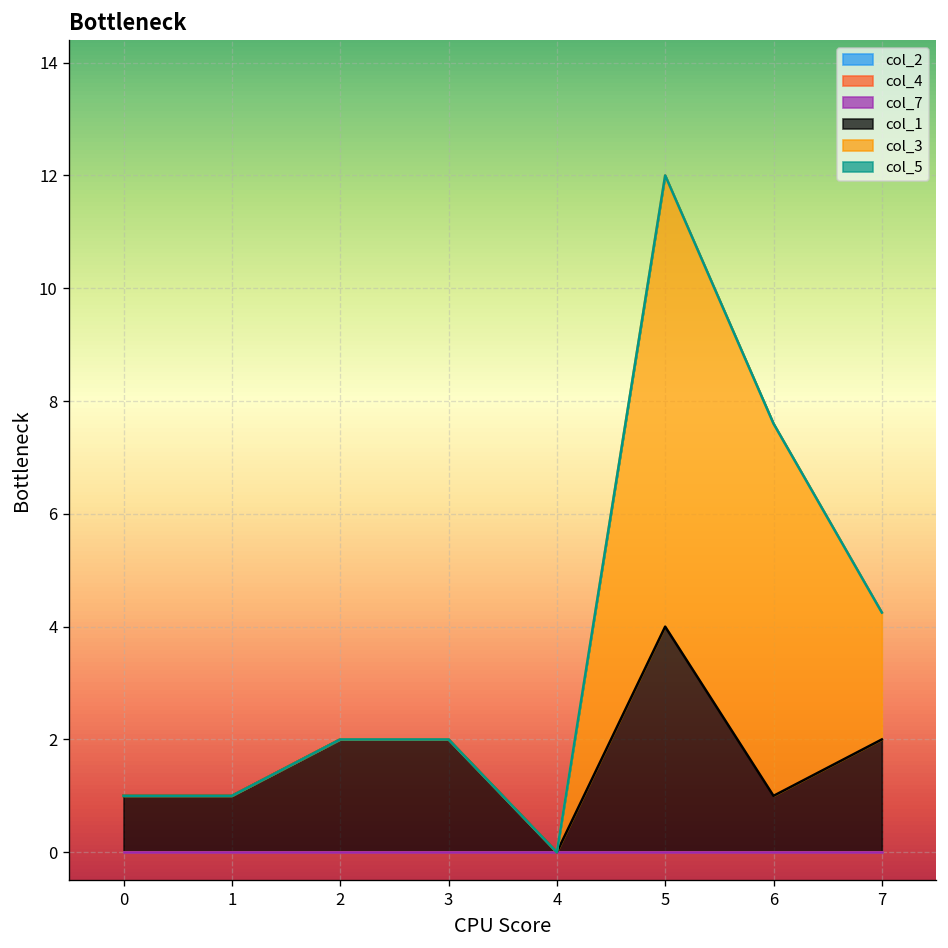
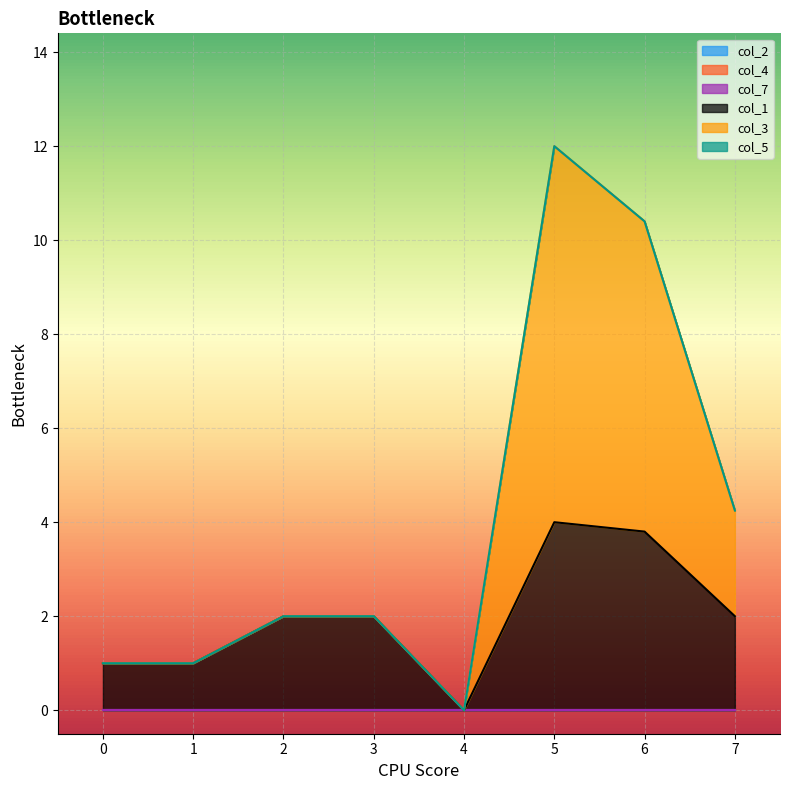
  {
    "col_7": {
      "0": 0.0,
      "1": 0.0,
      "2": 0.0,
      "3": 0.0,
      "5": 0.0,
      "6": 0.0,
      "7": 0.0
    },
    "col_1": {
      "5": 4.0,
-     "6": 1.0,
+     "6": 3.8,
      "7": 2.0
    }
  }
